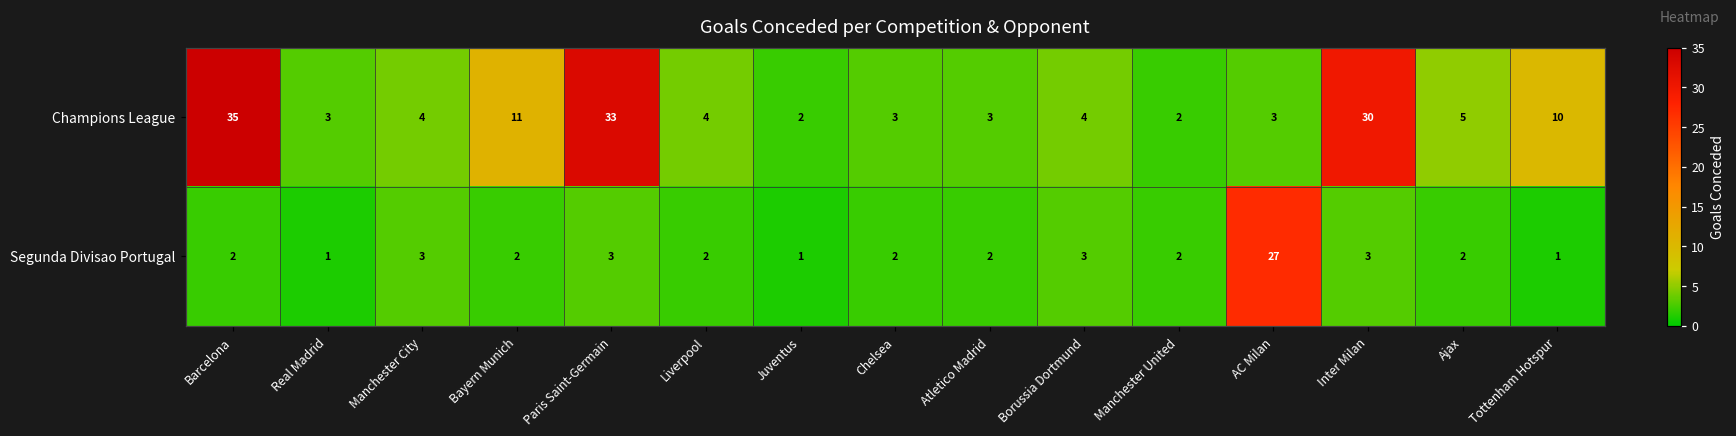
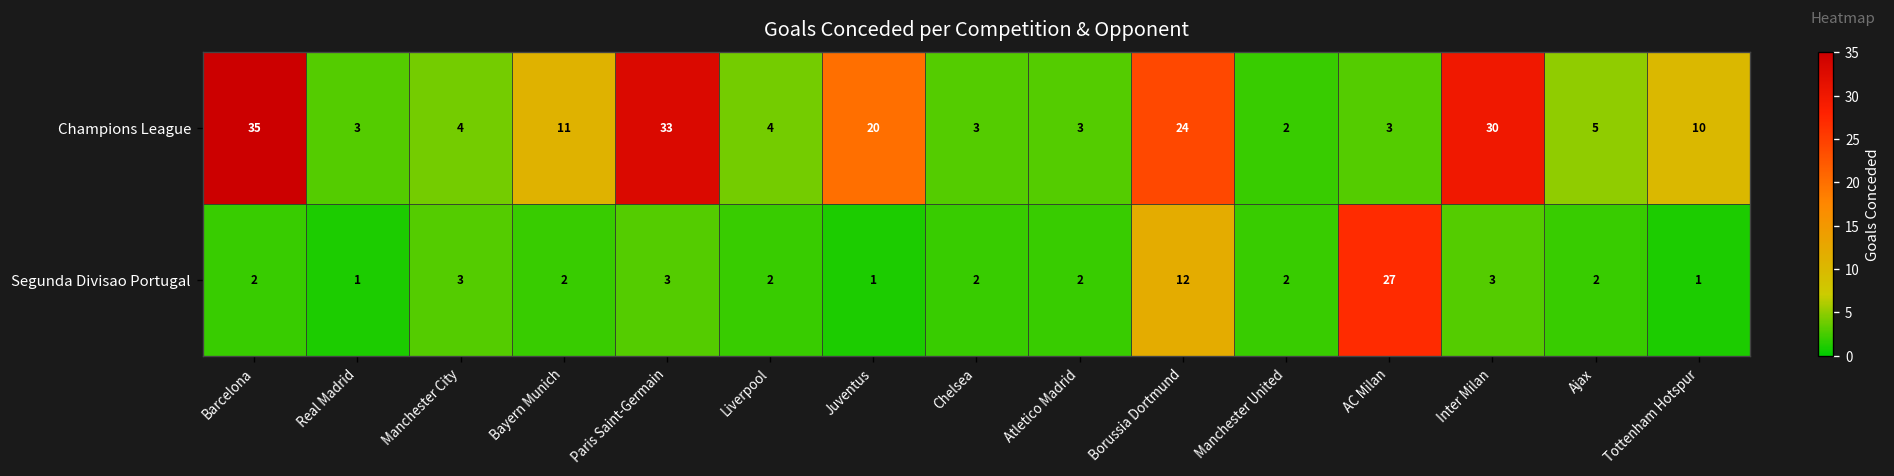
  {
    "Champions League": {
      "Barcelona": 35,
      "Real Madrid": 3,
      "Manchester City": 4,
      "Bayern Munich": 11,
      "Paris Saint-Germain": 33,
      "Liverpool": 4,
-     "Juventus": 2,
+     "Juventus": 20,
      "Chelsea": 3,
      "Atletico Madrid": 3,
-     "Borussia Dortmund": 4,
+     "Borussia Dortmund": 24,
      "Manchester United": 2,
      "AC Milan": 3,
      "Inter Milan": 30,
      "Ajax": 5,
      "Tottenham Hotspur": 10
    },
    "Segunda Divisao Portugal": {
      "Barcelona": 2,
      "Real Madrid": 1,
      "Manchester City": 3,
      "Bayern Munich": 2,
      "Paris Saint-Germain": 3,
      "Liverpool": 2,
      "Juventus": 1,
      "Chelsea": 2,
      "Atletico Madrid": 2,
-     "Borussia Dortmund": 3,
+     "Borussia Dortmund": 12,
      "Manchester United": 2,
      "AC Milan": 27,
      "Inter Milan": 3,
      "Ajax": 2,
      "Tottenham Hotspur": 1
    }
  }
